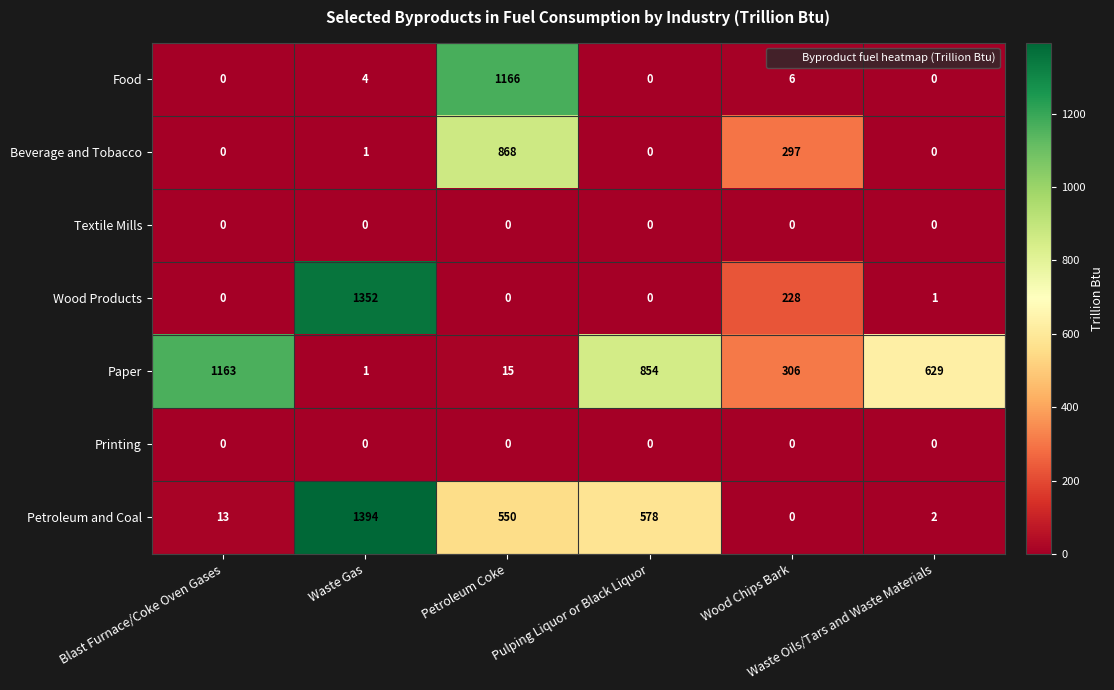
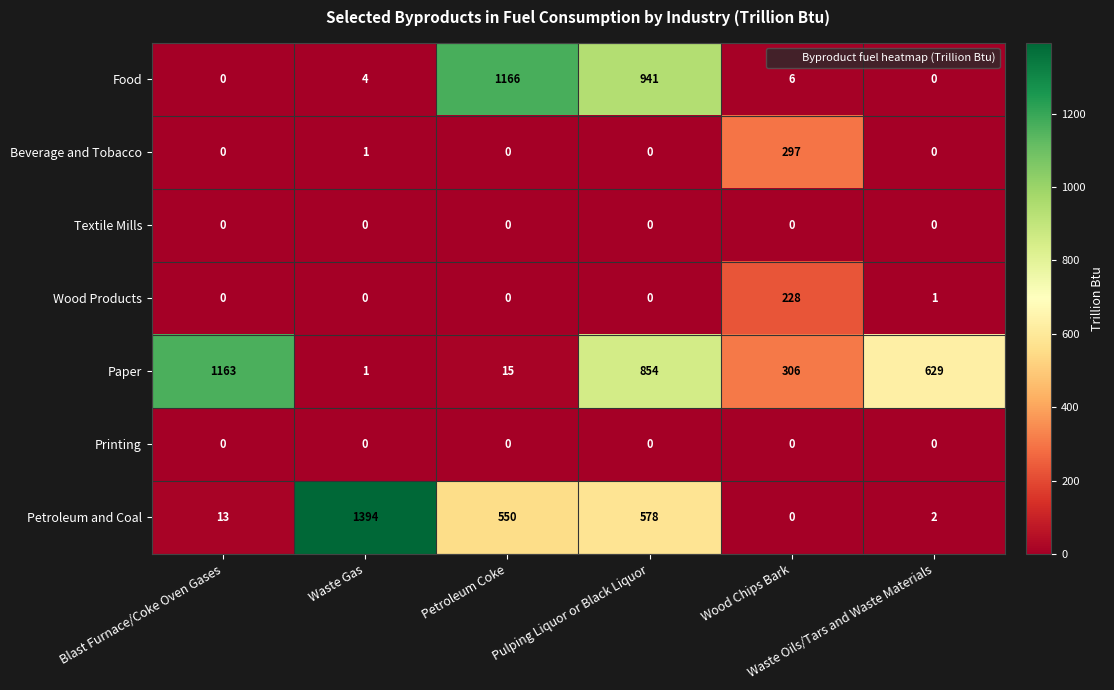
  {
    "Food": {
      "Blast Furnace/Coke Oven Gases": 0,
      "Waste Gas": 4,
      "Petroleum Coke": 1166,
-     "Pulping Liquor or Black Liquor": 0,
+     "Pulping Liquor or Black Liquor": 941,
      "Wood Chips Bark": 6,
      "Waste Oils/Tars and Waste Materials": 0
    },
    "Beverage and Tobacco": {
      "Blast Furnace/Coke Oven Gases": 0,
      "Waste Gas": 1,
-     "Petroleum Coke": 868,
+     "Petroleum Coke": 0,
      "Pulping Liquor or Black Liquor": 0,
      "Wood Chips Bark": 297,
      "Waste Oils/Tars and Waste Materials": 0
    },
    "Textile Mills": {
      "Blast Furnace/Coke Oven Gases": 0,
      "Waste Gas": 0,
      "Petroleum Coke": 0,
      "Pulping Liquor or Black Liquor": 0,
      "Wood Chips Bark": 0,
      "Waste Oils/Tars and Waste Materials": 0
    },
    "Wood Products": {
      "Blast Furnace/Coke Oven Gases": 0,
-     "Waste Gas": 1352,
+     "Waste Gas": 0,
      "Petroleum Coke": 0,
      "Pulping Liquor or Black Liquor": 0,
      "Wood Chips Bark": 228,
      "Waste Oils/Tars and Waste Materials": 1
    },
    "Paper": {
      "Blast Furnace/Coke Oven Gases": 1163,
      "Waste Gas": 1,
      "Petroleum Coke": 15,
      "Pulping Liquor or Black Liquor": 854,
      "Wood Chips Bark": 306,
      "Waste Oils/Tars and Waste Materials": 629
    },
    "Printing": {
      "Blast Furnace/Coke Oven Gases": 0,
      "Waste Gas": 0,
      "Petroleum Coke": 0,
      "Pulping Liquor or Black Liquor": 0,
      "Wood Chips Bark": 0,
      "Waste Oils/Tars and Waste Materials": 0
    },
    "Petroleum and Coal": {
      "Blast Furnace/Coke Oven Gases": 13,
      "Waste Gas": 1394,
      "Petroleum Coke": 550,
      "Pulping Liquor or Black Liquor": 578,
      "Wood Chips Bark": 0,
      "Waste Oils/Tars and Waste Materials": 2
    }
  }
